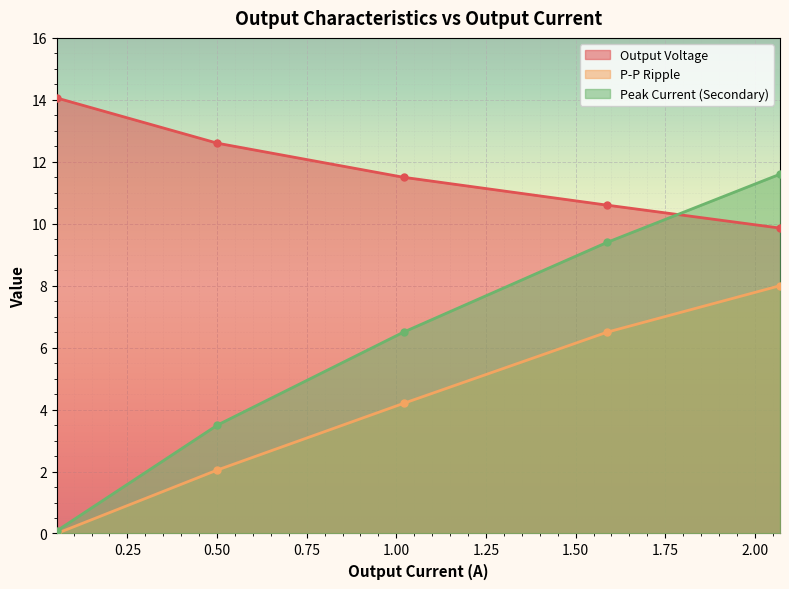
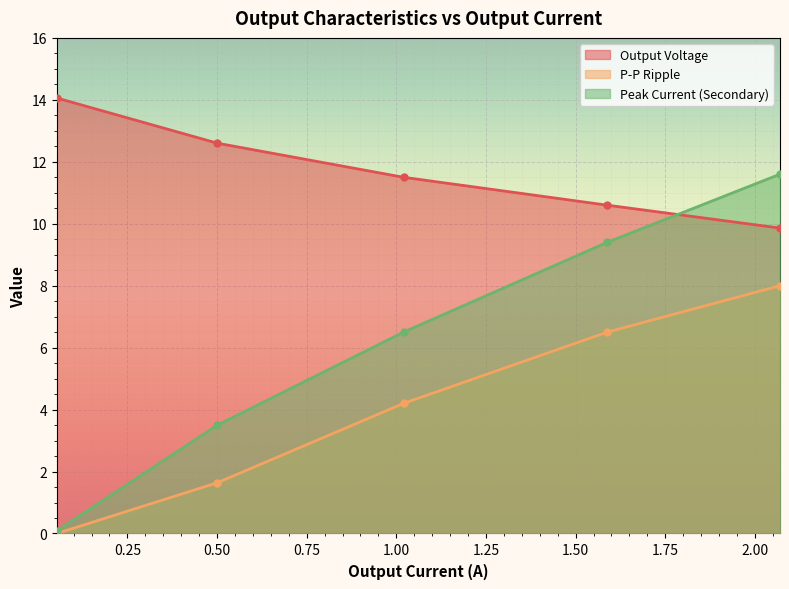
  {
    "Output Voltage": {
      "0.50": 12.6
    },
    "P-P Ripple": {
-     "0.50": 2.1
+     "0.50": 1.6
    },
    "Peak Current (Secondary)": {
      "0.50": 3.5
    }
  }
